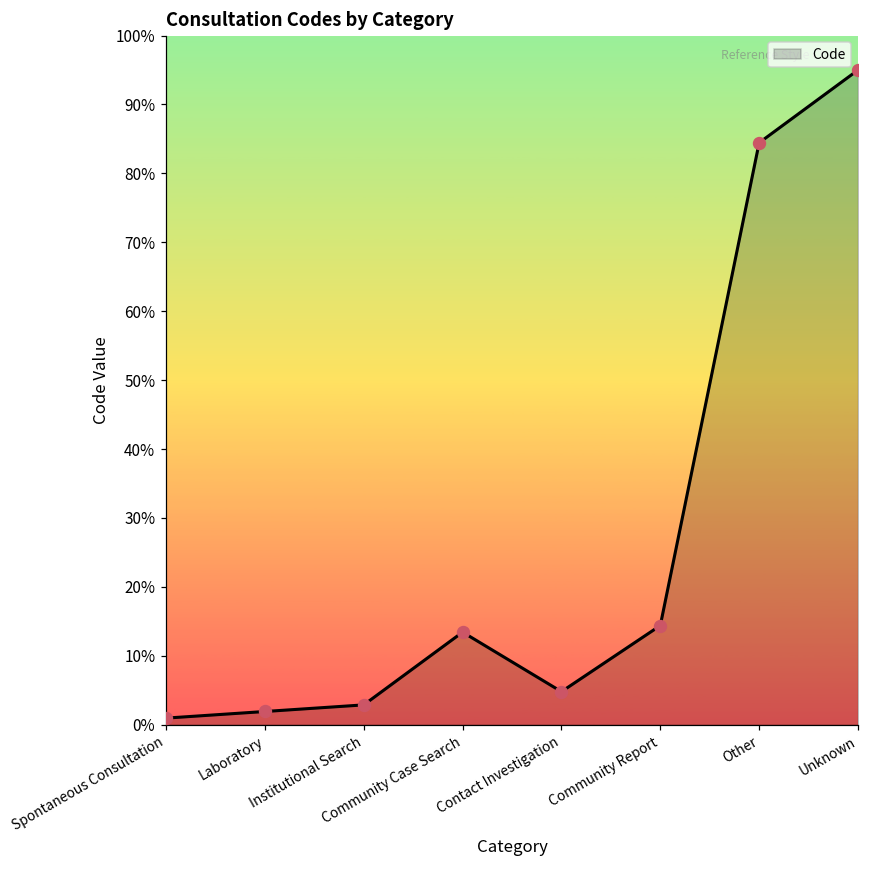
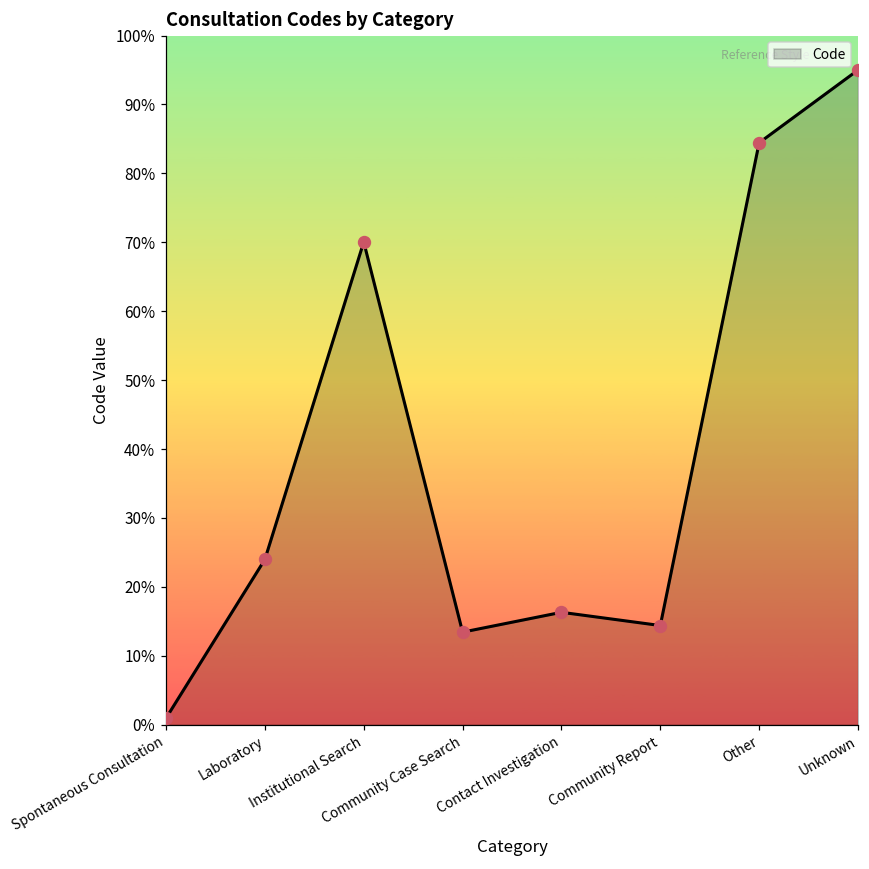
  {
    "Spontaneous Consultation": "1%",
-   "Laboratory": "2%",
-   "Institutional Search": "3%",
+   "Laboratory": "24%",
+   "Institutional Search": "70%",
    "Community Case Search": "13%",
-   "Contact Investigation": "5%",
+   "Contact Investigation": "16%",
    "Community Report": "14%",
    "Other": "84%",
    "Unknown": "95%"
  }
